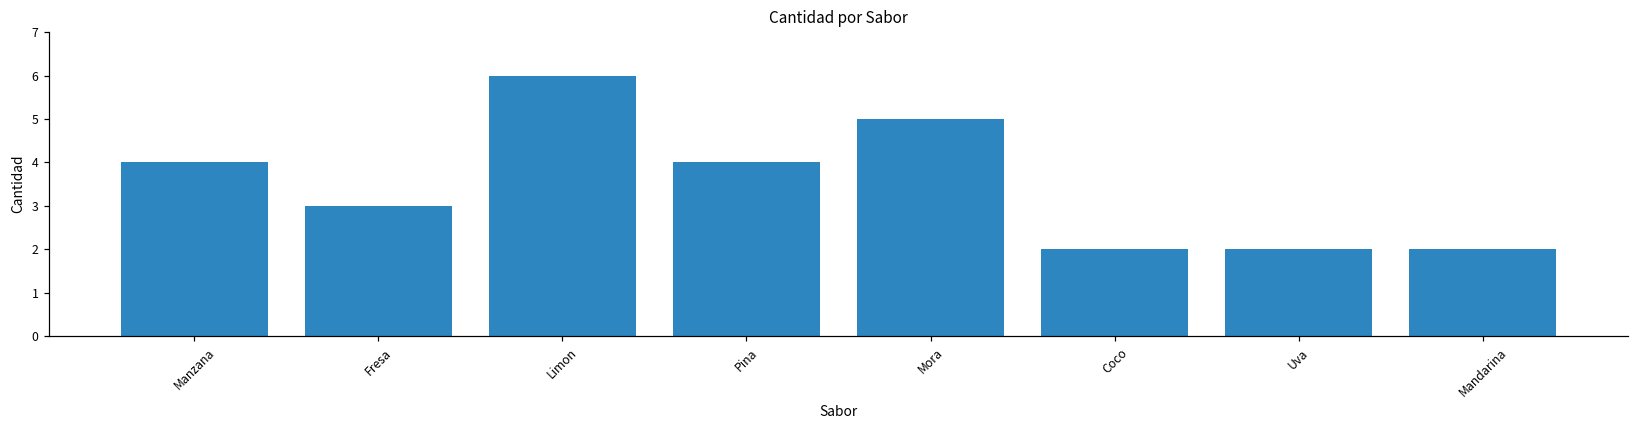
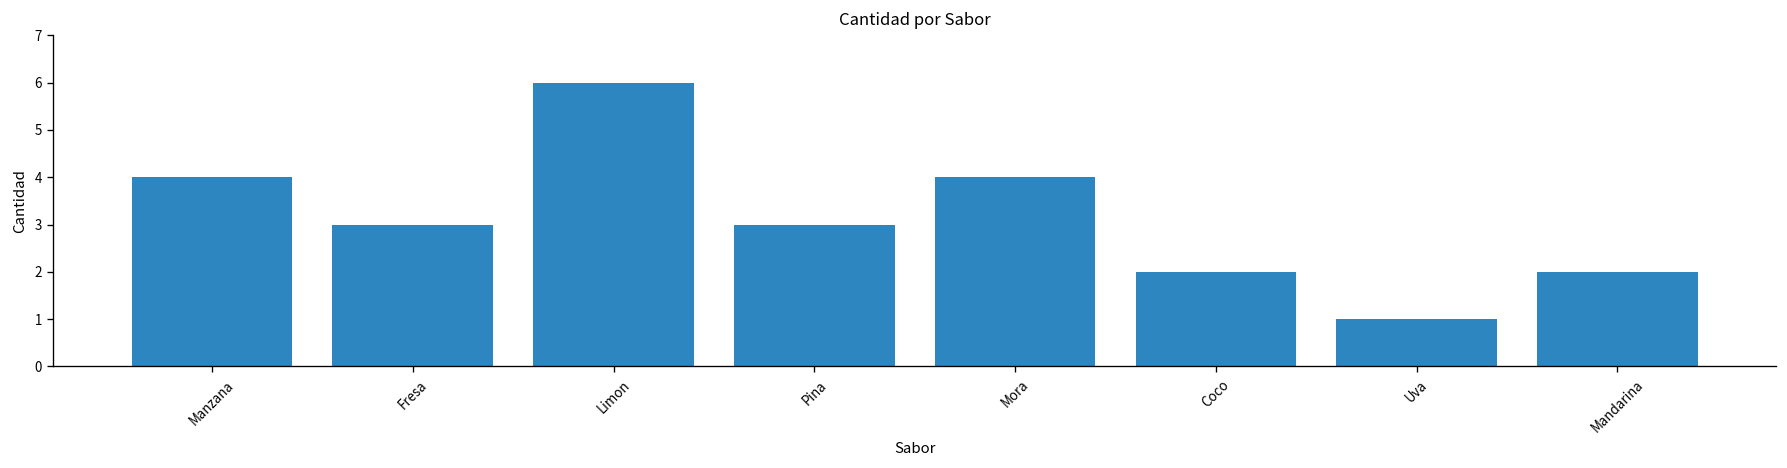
  {
    "Manzana": 4,
    "Fresa": 3,
    "Limon": 6,
-   "Pina": 4,
-   "Mora": 5,
+   "Pina": 3,
+   "Mora": 4,
    "Coco": 2,
-   "Uva": 2,
+   "Uva": 1,
    "Mandarina": 2
  }
